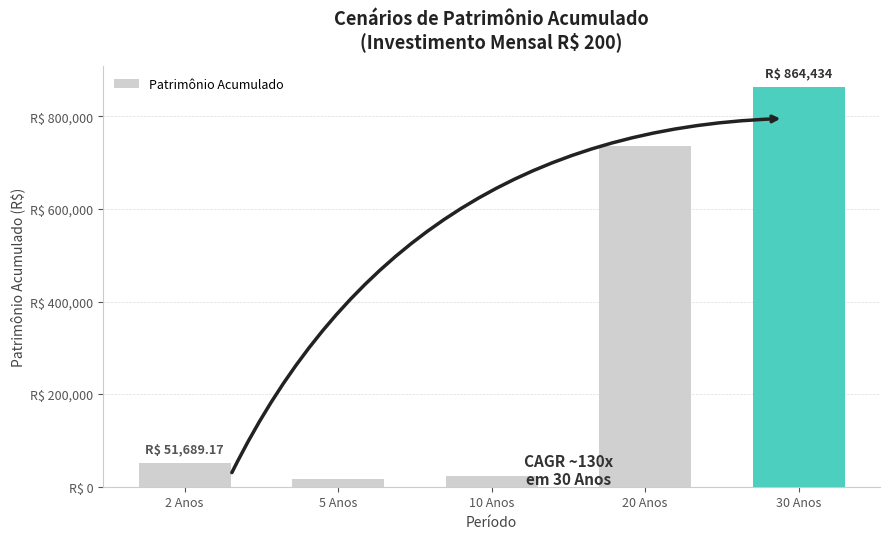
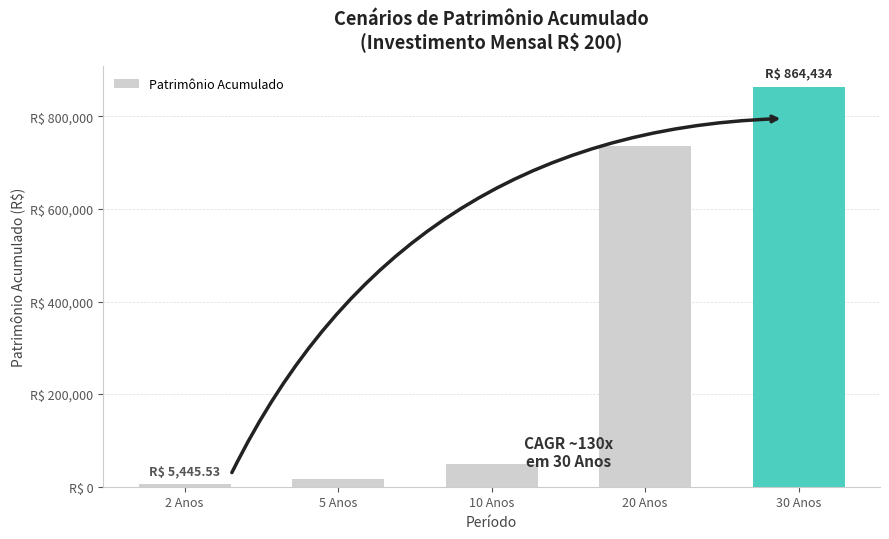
  {
-   "2 Anos": "51,689.17",
-   "10 Anos": "R$ 20,000",
+   "2 Anos": "5,445.53",
+   "10 Anos": "R$ 50,000",
    "30 Anos": "864,434"
  }
